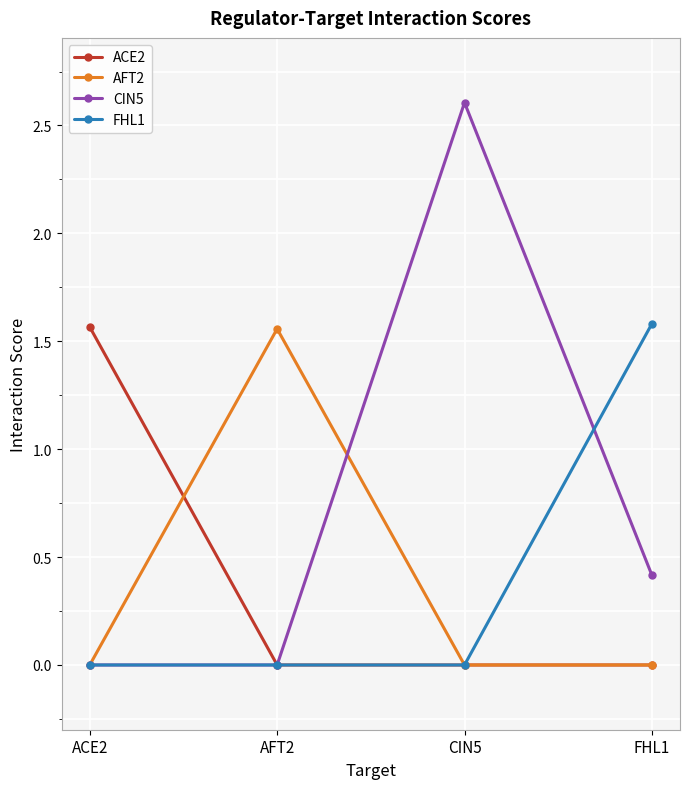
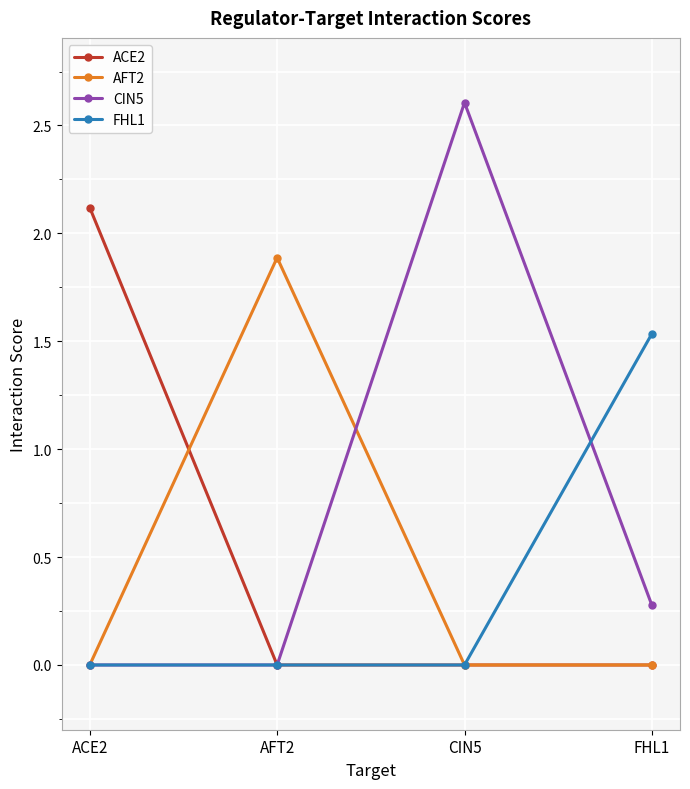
  {
    "ACE2": {
-     "ACE2": 1.57
+     "ACE2": 2.12
    },
    "AFT2": {
-     "AFT2": 1.56
+     "AFT2": 1.89
    },
    "CIN5": {
      "CIN5": 2.61,
-     "FHL1": 0.42
+     "FHL1": 0.28
    },
    "FHL1": {
-     "FHL1": 1.58
+     "FHL1": 1.54
    }
  }
